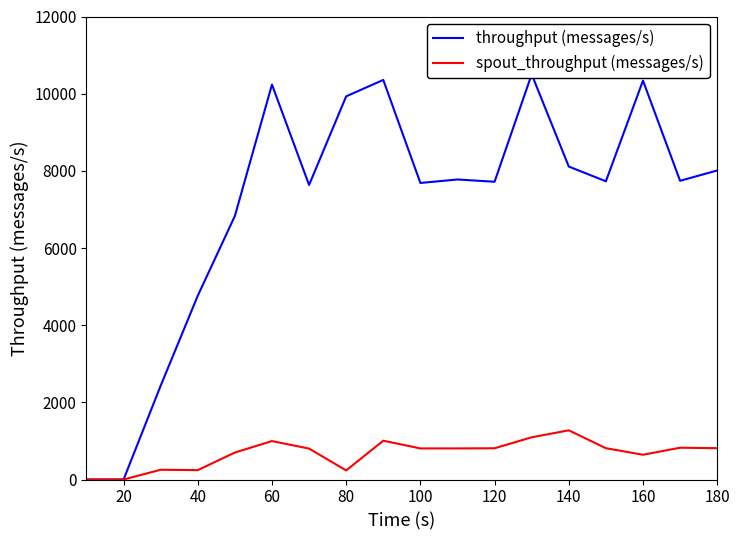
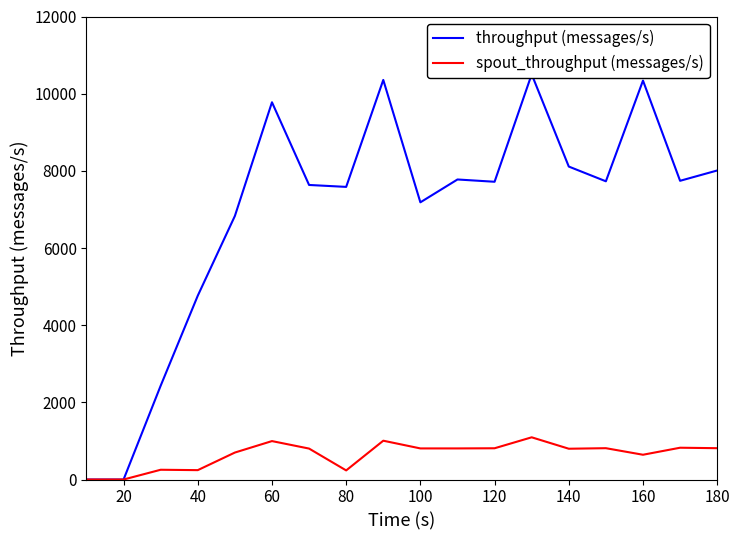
  {
    "throughput (messages/s)": {
      "40": 4800,
-     "60": 10200,
-     "80": 9900,
-     "100": 7700,
+     "60": 9800,
+     "80": 7600,
+     "100": 7200,
      "120": 7700,
      "140": 8100,
      "160": 10300,
      "180": 8000
    },
    "spout_throughput (messages/s)": {
      "40": 200,
      "60": 1000,
      "80": 200,
      "100": 800,
      "120": 800,
-     "140": 1300,
+     "140": 800,
      "160": 600,
      "180": 800
    }
  }
